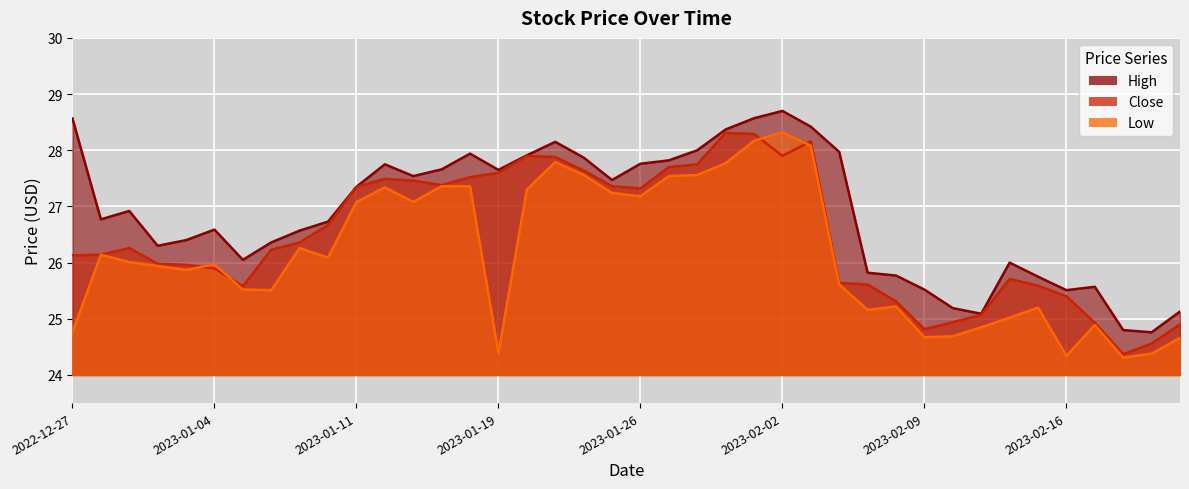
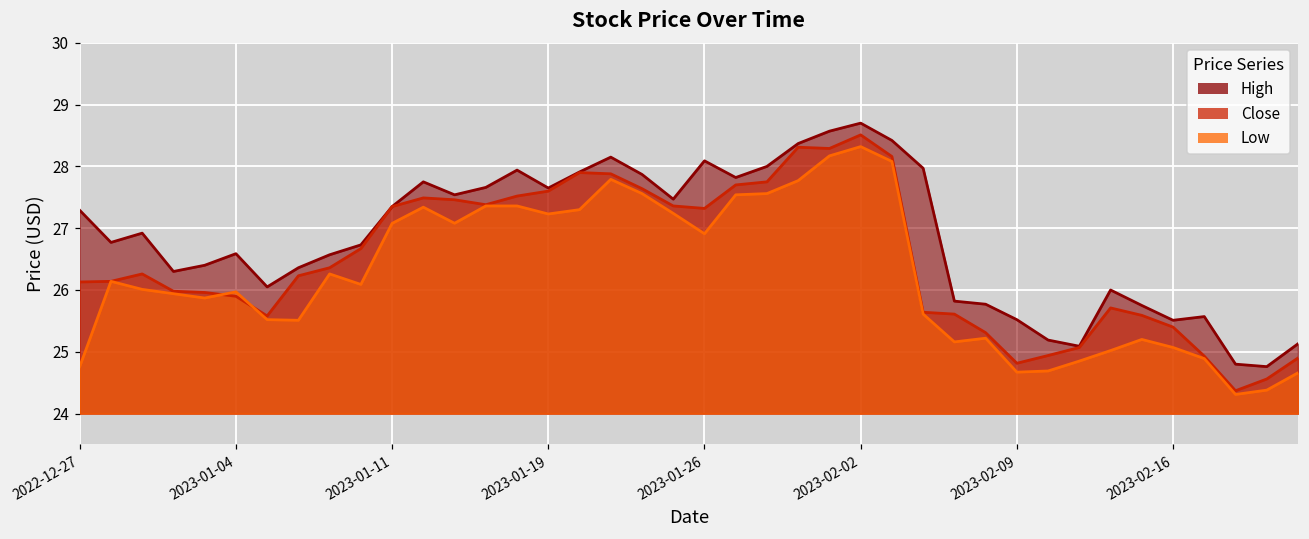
  {
    "High": {
-     "2022-12-27": 28.6,
+     "2022-12-27": 27.3,
      "2023-01-04": 26.6,
      "2023-01-19": 27.7,
-     "2023-01-26": 27.8,
+     "2023-01-26": 28.1,
      "2023-02-02": 28.7,
      "2023-02-09": 25.5,
      "2023-02-16": 25.5
    },
    "Close": {
      "2022-12-27": 26.1,
      "2023-01-04": 25.9,
      "2023-01-19": 27.6,
      "2023-01-26": 27.3,
-     "2023-02-02": 27.9,
+     "2023-02-02": 28.5,
      "2023-02-09": 24.8,
      "2023-02-16": 25.4
    },
    "Low": {
      "2022-12-27": 24.8,
      "2023-01-04": 26.0,
      "2023-01-11": 27.1,
-     "2023-01-19": 24.4,
-     "2023-01-26": 27.2,
+     "2023-01-19": 27.2,
+     "2023-01-26": 26.9,
      "2023-02-02": 28.3,
      "2023-02-09": 24.7,
-     "2023-02-16": 24.3
+     "2023-02-16": 25.1
    }
  }
